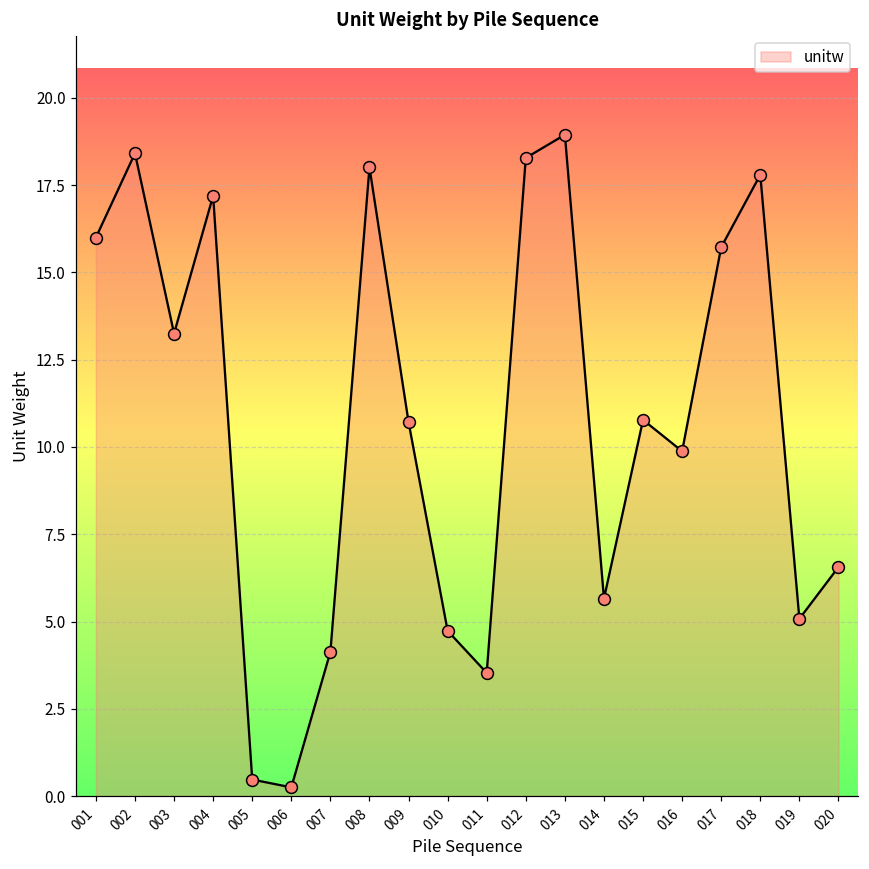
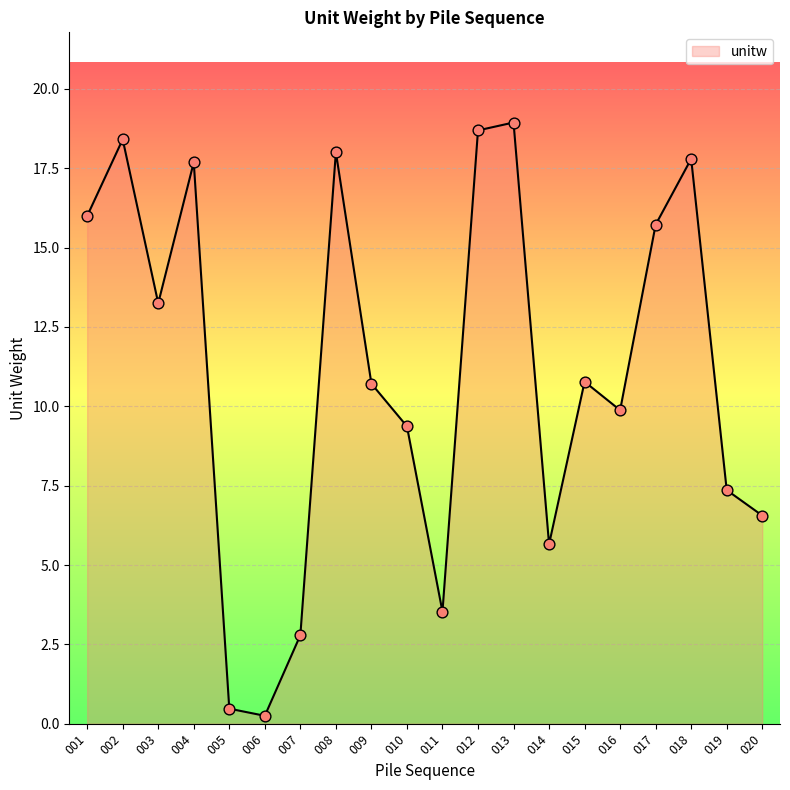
  {
    "001": 16.0,
    "002": 18.4,
    "003": 13.2,
-   "004": 17.2,
+   "004": 17.7,
    "005": 0.5,
    "006": 0.2,
-   "007": 4.1,
+   "007": 2.8,
    "008": 18.0,
    "009": 10.7,
-   "010": 4.7,
+   "010": 9.4,
    "011": 3.5,
-   "012": 18.3,
+   "012": 18.7,
    "013": 18.9,
    "014": 5.7,
    "015": 10.8,
    "016": 9.9,
    "017": 15.7,
    "018": 17.8,
-   "019": 5.1,
+   "019": 7.4,
    "020": 6.6
  }
